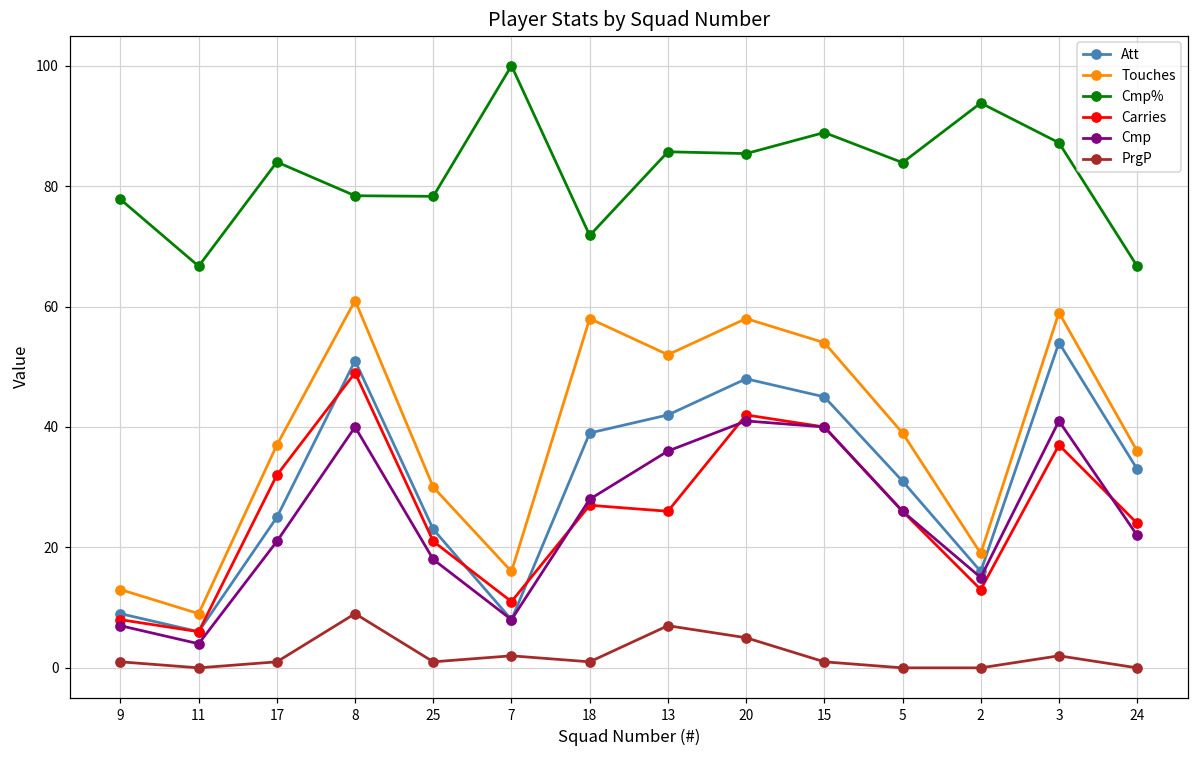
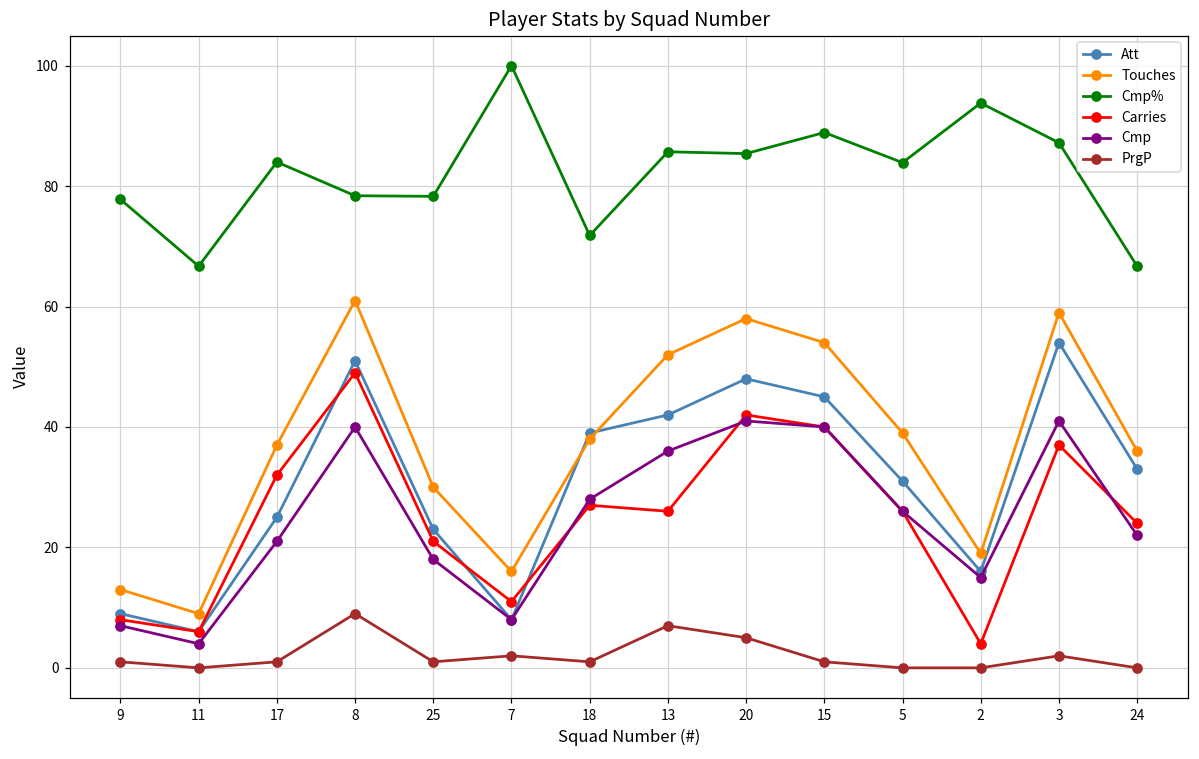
  {
    "Att": {
      "9": 9,
      "17": 25,
      "8": 51,
      "25": 23,
      "18": 39,
      "13": 42,
      "20": 48,
      "15": 45,
      "5": 31,
      "2": 16,
      "3": 54,
      "24": 33
    },
    "Touches": {
      "9": 13,
      "11": 9,
      "17": 37,
      "8": 61,
      "25": 30,
      "7": 16,
-     "18": 58,
+     "18": 38,
      "13": 52,
      "20": 58,
      "15": 54,
      "5": 39,
      "2": 19,
      "3": 59,
      "24": 36
    },
    "Cmp%": {
      "9": 78,
      "11": 67,
      "17": 84,
      "8": 78,
      "25": 78,
      "7": 100,
      "18": 72,
      "13": 86,
      "20": 85,
      "15": 89,
      "5": 84,
      "2": 94,
      "3": 87,
      "24": 67
    },
    "Carries": {
      "9": 8,
      "17": 32,
      "8": 49,
      "25": 21,
      "7": 11,
      "18": 27,
      "13": 26,
      "20": 42,
-     "2": 13,
+     "2": 4,
      "3": 37,
      "24": 24
    },
    "Cmp": {
      "9": 7,
      "11": 4,
      "17": 21,
      "8": 40,
      "25": 18,
      "18": 28,
      "13": 36,
      "20": 41,
      "2": 15,
      "3": 41,
      "24": 22
    },
    "PrgP": {
      "9": 1,
      "11": 0,
      "17": 1,
      "8": 9,
      "25": 1,
      "7": 2,
      "18": 1,
      "13": 7,
      "20": 5,
      "15": 1,
      "5": 0,
      "2": 0,
      "3": 2,
      "24": 0
    }
  }
